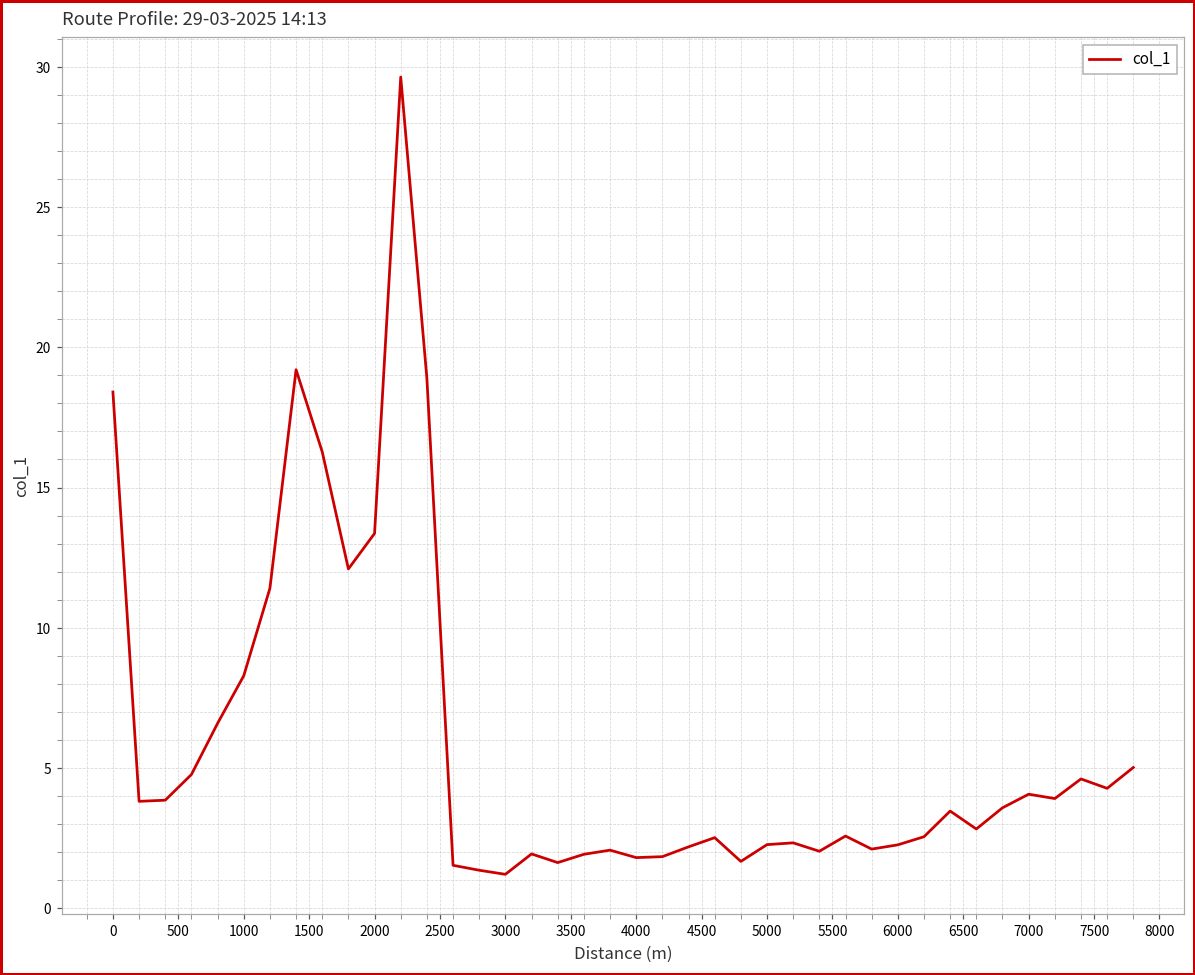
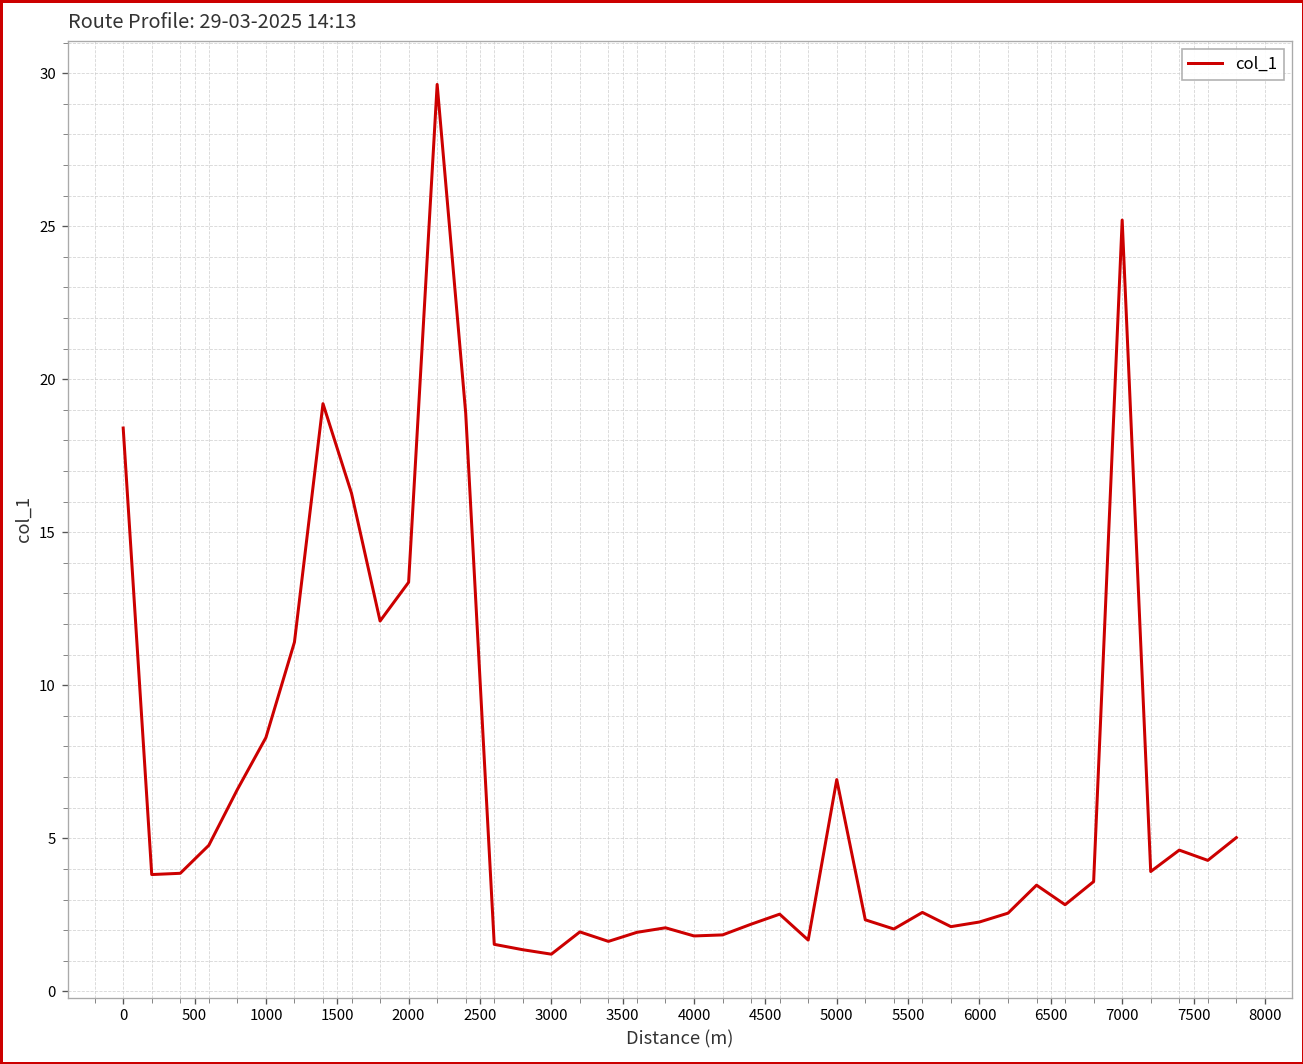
  {
    "0": 18.4,
    "1000": 8.3,
    "2000": 13.4,
    "3000": 1.2,
    "4000": 1.8,
-   "5000": 2.3,
+   "5000": 6.9,
    "6000": 2.3,
-   "7000": 4.1
+   "7000": 25.2
  }
